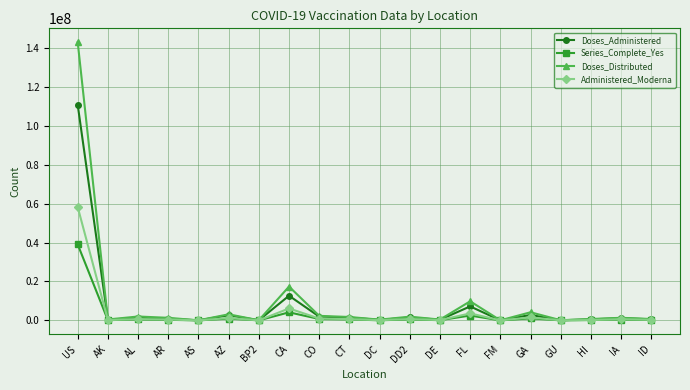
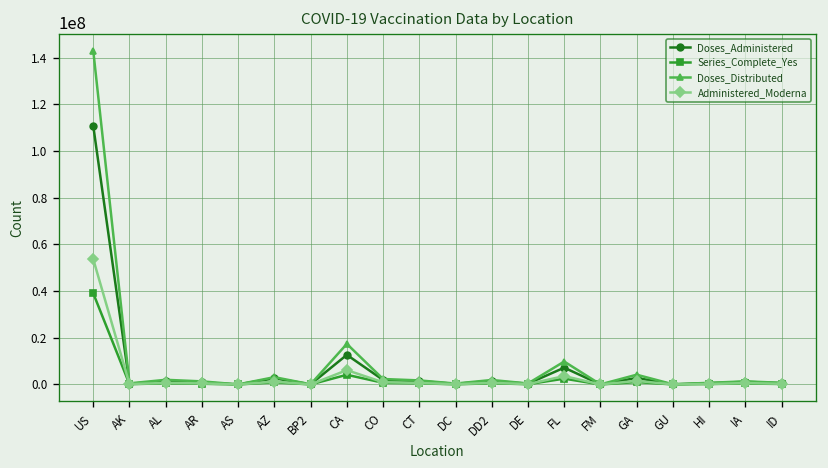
  {
    "Administered_Moderna": {
-     "US": 58000000,
+     "US": 54000000,
      "CA": 6000000
    }
  }
